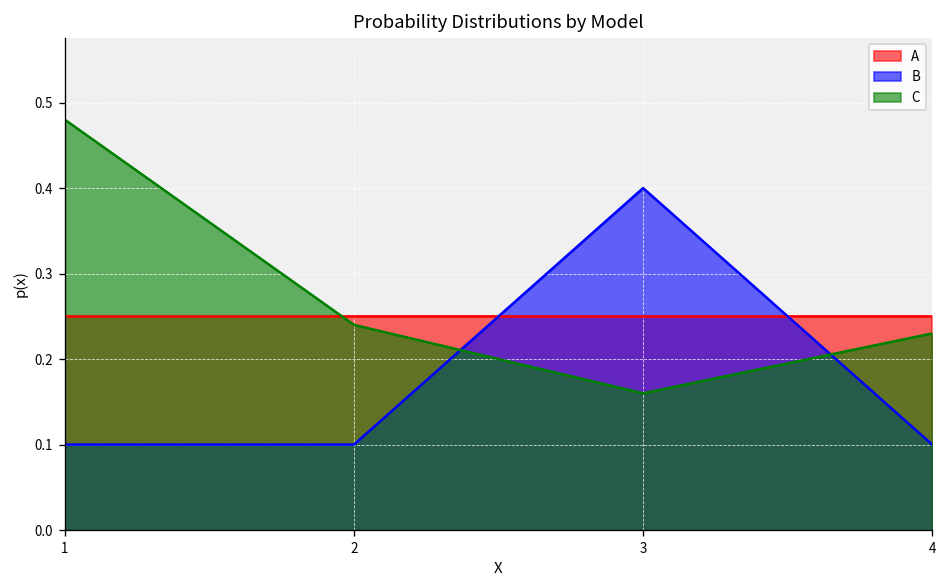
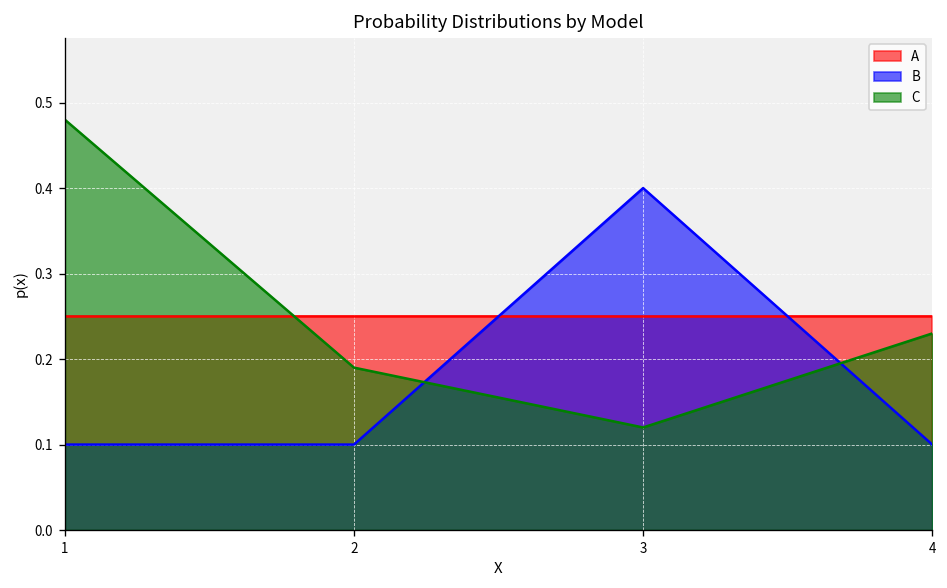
  {
    "A": {
      "1": 0.25,
      "2": 0.25,
      "3": 0.25,
      "4": 0.25
    },
    "B": {
      "1": 0.10,
      "2": 0.10,
      "3": 0.40,
      "4": 0.10
    },
    "C": {
      "1": 0.48,
-     "2": 0.24,
-     "3": 0.16,
+     "2": 0.19,
+     "3": 0.12,
      "4": 0.23
    }
  }
